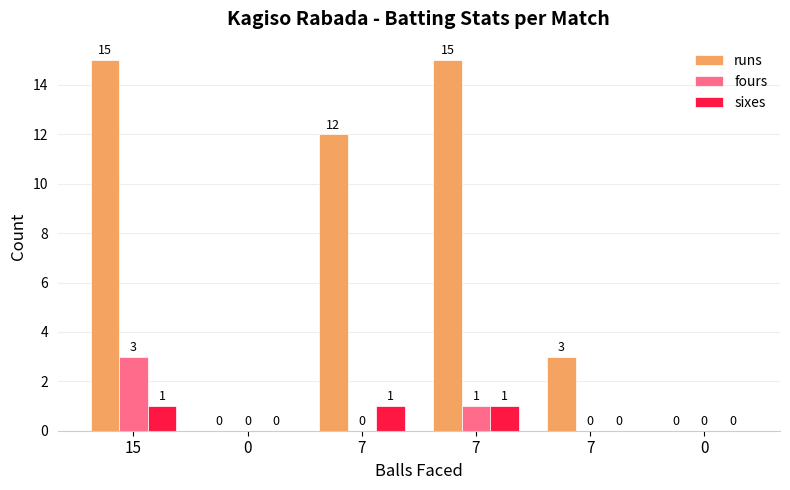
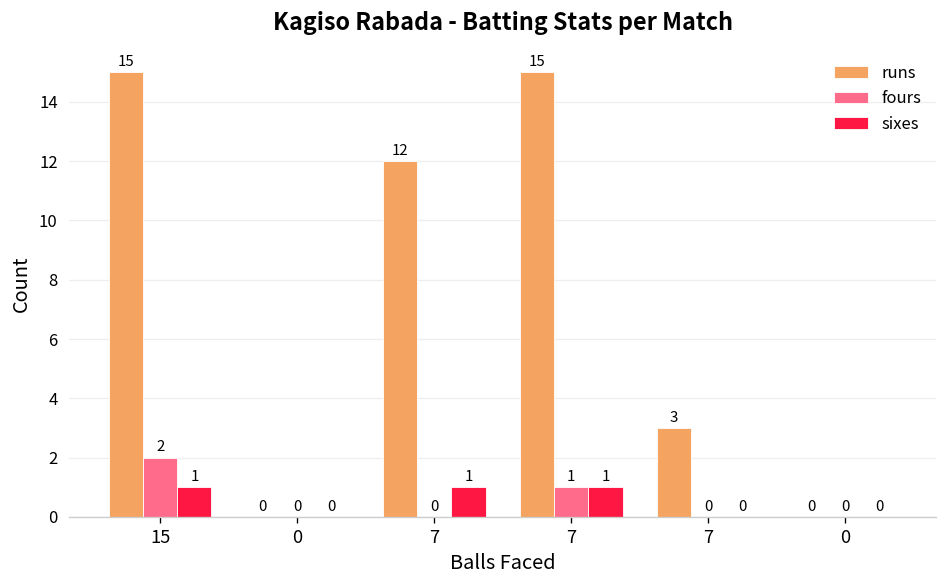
  {
    "runs": {
      "15": 15
    },
    "fours": {
-     "15": 3
+     "15": 2
    },
    "sixes": {
      "15": 1
    }
  }
